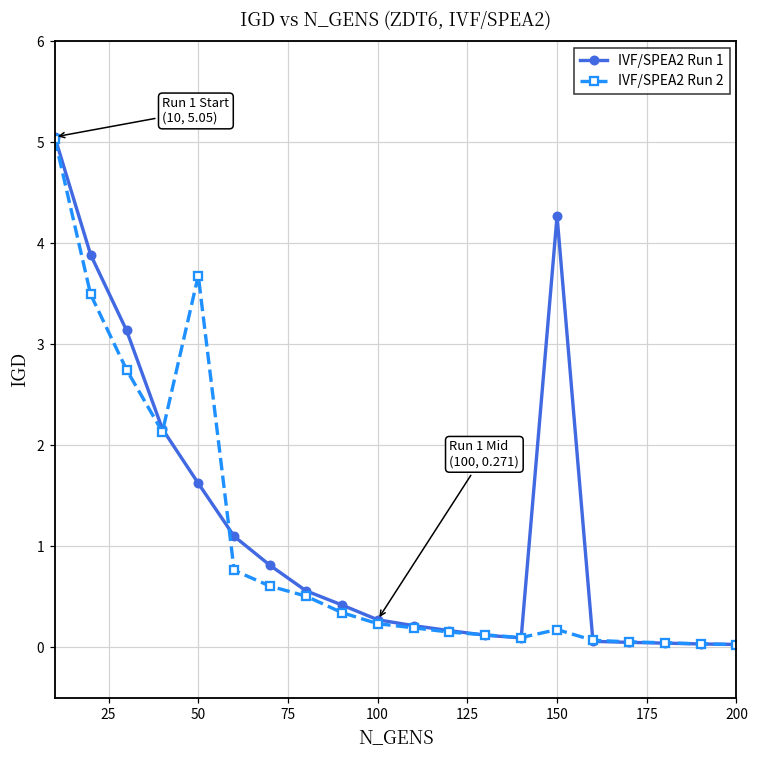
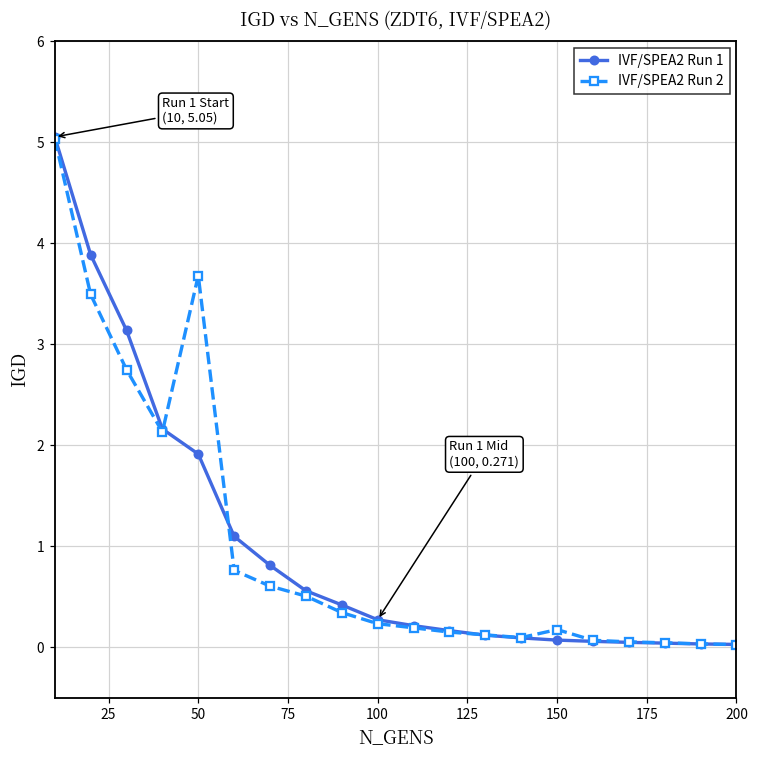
  {
    "IVF/SPEA2 Run 1": {
-     "50": 1.6,
-     "150": 4.3
+     "50": 1.9,
+     "150": 0.1
    },
    "IVF/SPEA2 Run 2": {
      "50": 3.7,
      "100": 0.2,
      "150": 0.2
    }
  }
